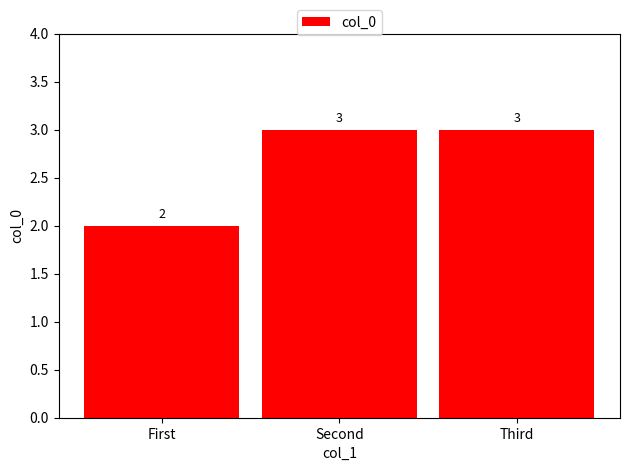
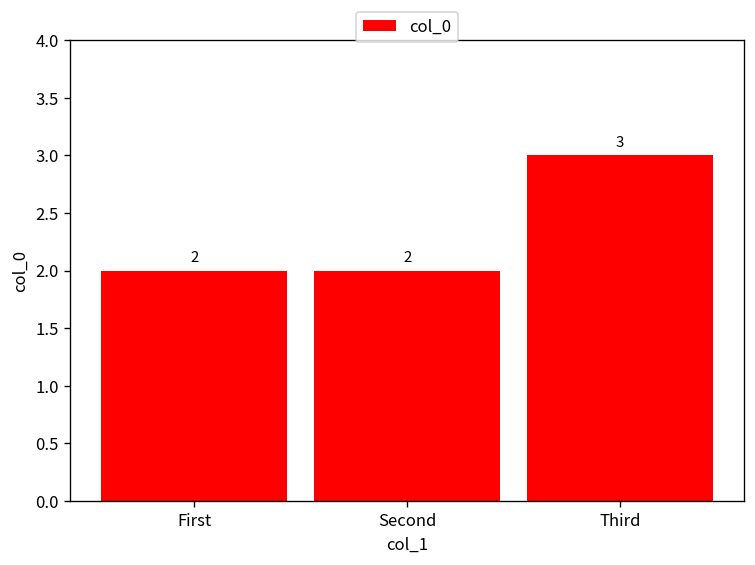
  {
    "First": 2,
-   "Second": 3,
+   "Second": 2,
    "Third": 3
  }
